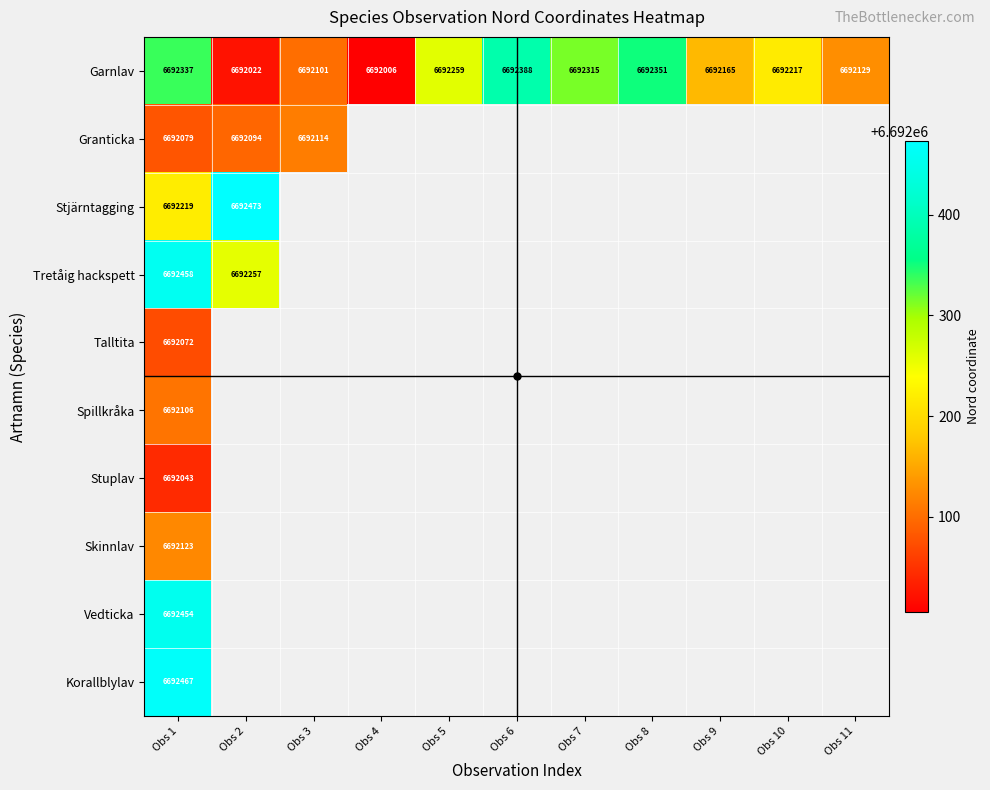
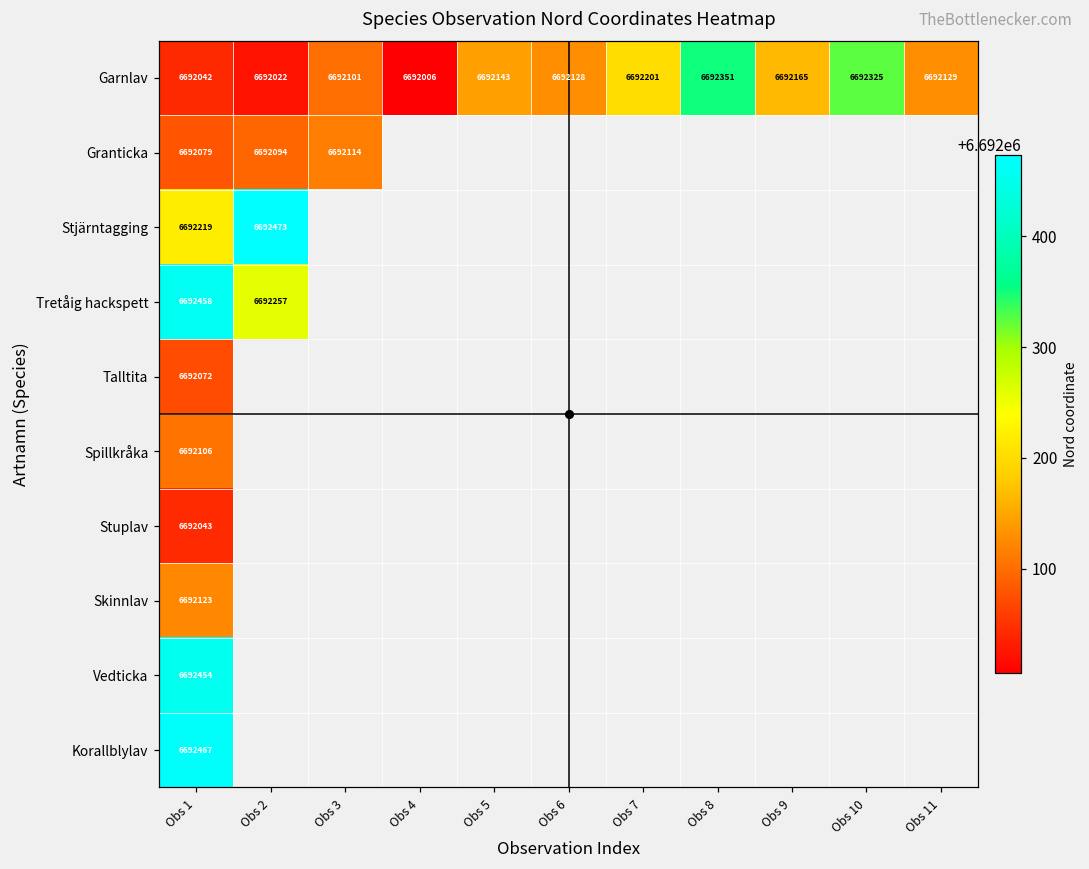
  {
    "Garnlav": {
-     "Obs 1": 6692337,
+     "Obs 1": 6692042,
      "Obs 2": 6692022,
      "Obs 3": 6692101,
      "Obs 4": 6692006,
-     "Obs 5": 6692259,
-     "Obs 6": 6692388,
-     "Obs 7": 6692315,
+     "Obs 5": 6692143,
+     "Obs 6": 6692128,
+     "Obs 7": 6692201,
      "Obs 8": 6692351,
      "Obs 9": 6692165,
-     "Obs 10": 6692217,
+     "Obs 10": 6692325,
      "Obs 11": 6692129
    },
    "Granticka": {
      "Obs 1": 6692079,
      "Obs 2": 6692094,
      "Obs 3": 6692114
    },
    "Stjärntagging": {
      "Obs 1": 6692219,
      "Obs 2": 6692473
    },
    "Tretåig hackspett": {
      "Obs 1": 6692458,
      "Obs 2": 6692257
    },
    "Talltita": {
      "Obs 1": 6692072
    },
    "Spillkråka": {
      "Obs 1": 6692106
    },
    "Stuplav": {
      "Obs 1": 6692043
    },
    "Skinnlav": {
      "Obs 1": 6692123
    },
    "Vedticka": {
      "Obs 1": 6692454
    },
    "Korallblylav": {
      "Obs 1": 6692467
    }
  }
